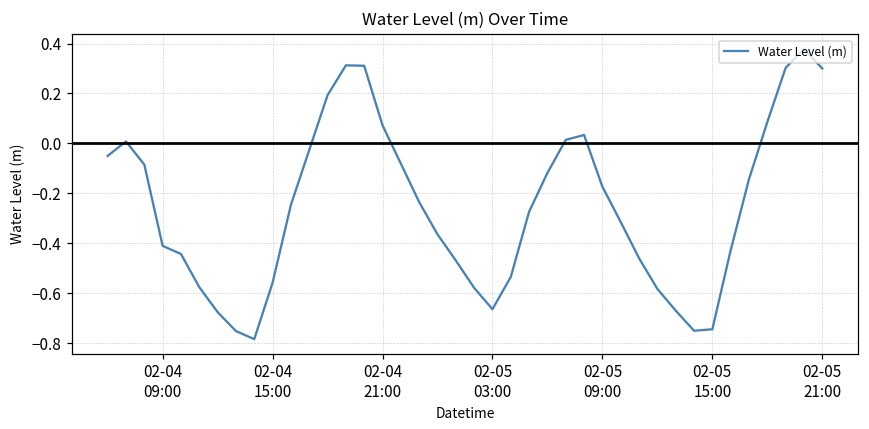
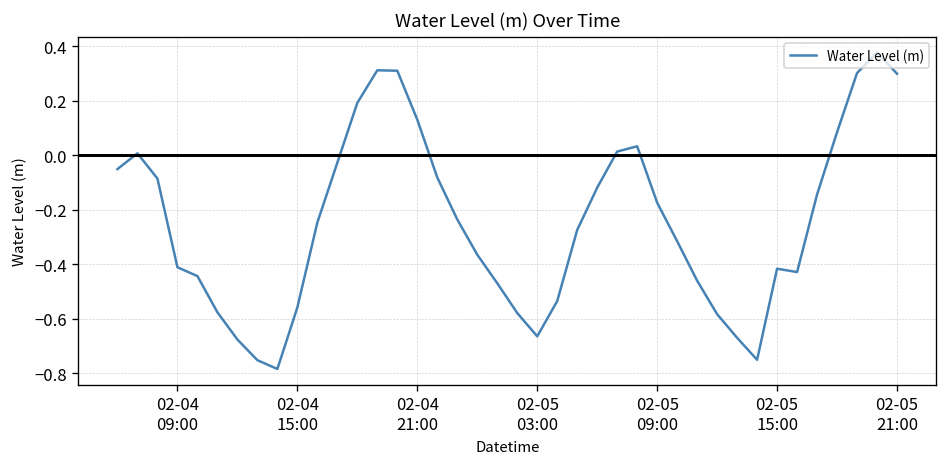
  {
    "02-04 09:00": -0.41,
    "02-04 15:00": -0.56,
-   "02-04 21:00": 0.07,
+   "02-04 21:00": 0.13,
    "02-05 03:00": -0.66,
    "02-05 09:00": -0.17,
-   "02-05 15:00": -0.74,
+   "02-05 15:00": -0.42,
    "02-05 21:00": 0.30
  }
